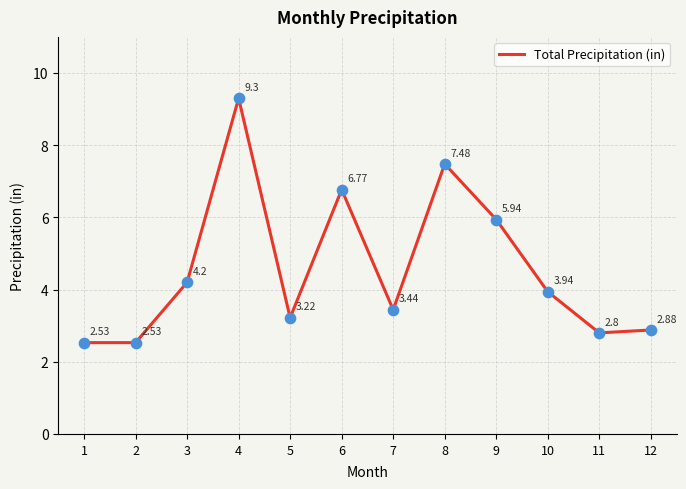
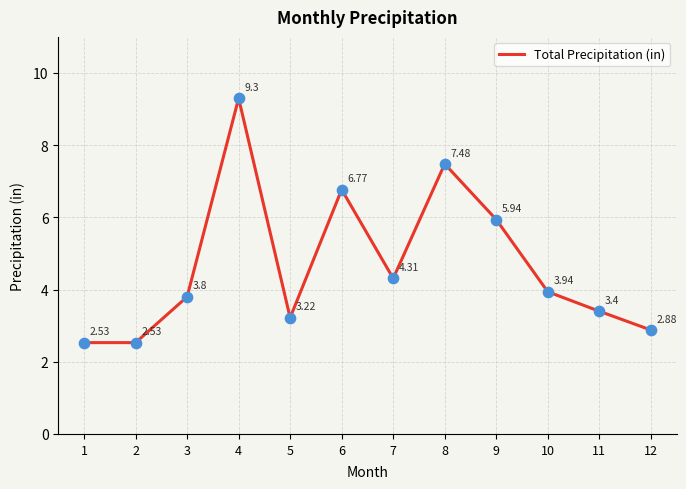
  {
    "1": 2.53,
    "2": 2.53,
-   "3": 4.2,
+   "3": 3.8,
    "4": 9.3,
    "5": 3.22,
    "6": 6.77,
-   "7": 3.44,
+   "7": 4.31,
    "8": 7.48,
    "9": 5.94,
    "10": 3.94,
-   "11": 2.8,
+   "11": 3.4,
    "12": 2.88
  }
